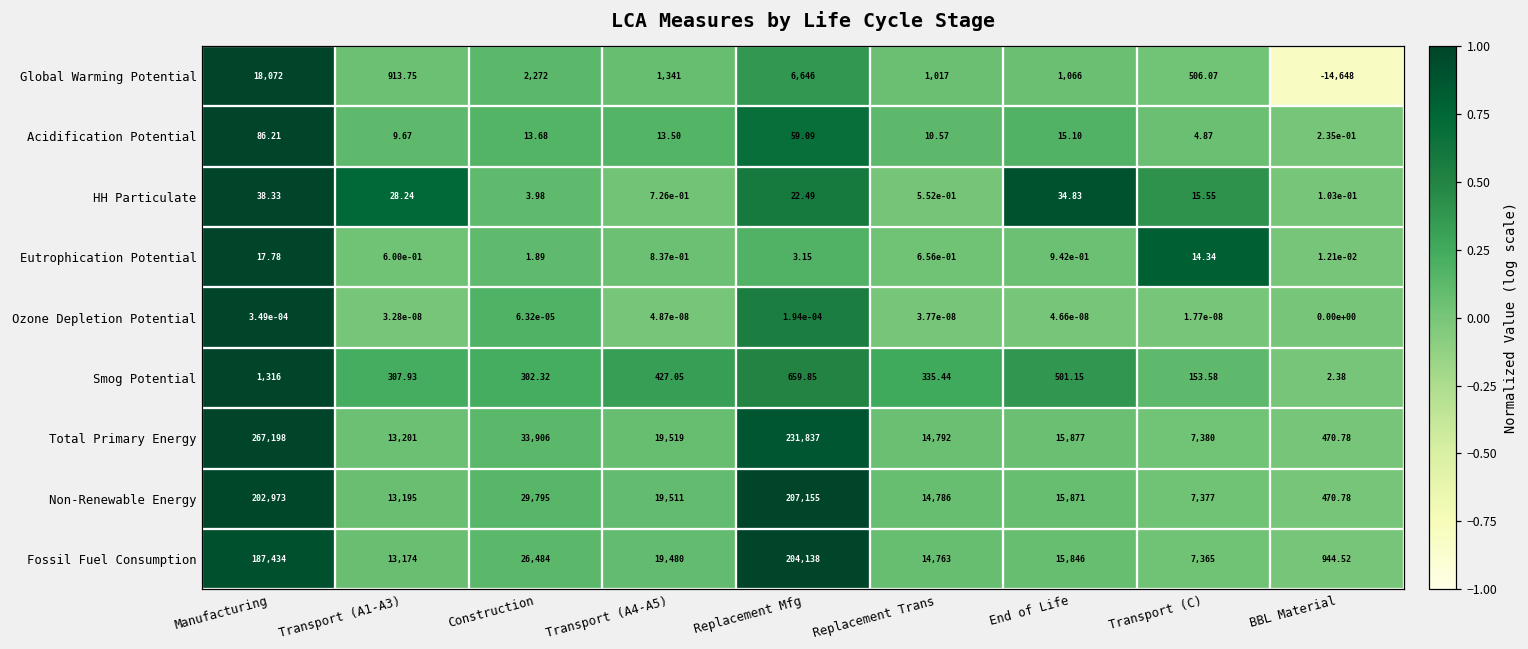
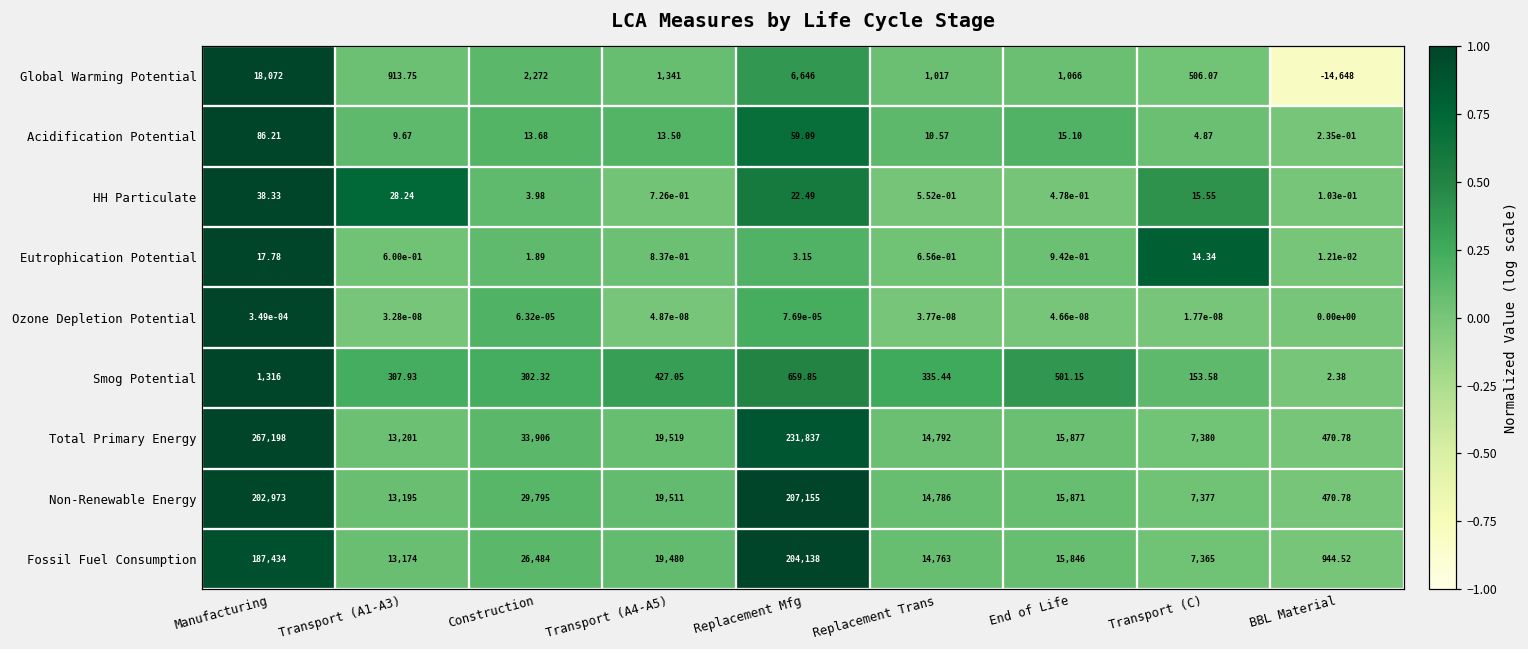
  {
    "Global Warming Potential": {
      "Manufacturing": "18,072",
      "Transport (A1-A3)": "913.75",
      "Construction": "2,272",
      "Transport (A4-A5)": "1,341",
      "Replacement Mfg": "6,646",
      "Replacement Trans": "1,017",
      "End of Life": "1,066",
      "Transport (C)": "506.07",
      "BBL Material": "-14,648"
    },
    "Acidification Potential": {
      "Manufacturing": "86.21",
      "Transport (A1-A3)": "9.67",
      "Construction": "13.68",
      "Transport (A4-A5)": "13.50",
      "Replacement Mfg": "59.09",
      "Replacement Trans": "10.57",
      "End of Life": "15.10",
      "Transport (C)": "4.87",
      "BBL Material": "2.35e-01"
    },
    "HH Particulate": {
      "Manufacturing": "38.33",
      "Transport (A1-A3)": "28.24",
      "Construction": "3.98",
      "Transport (A4-A5)": "7.26e-01",
      "Replacement Mfg": "22.49",
      "Replacement Trans": "5.52e-01",
-     "End of Life": "34.83",
+     "End of Life": "4.78e-01",
      "Transport (C)": "15.55",
      "BBL Material": "1.03e-01"
    },
    "Eutrophication Potential": {
      "Manufacturing": "17.78",
      "Transport (A1-A3)": "6.00e-01",
      "Construction": "1.89",
      "Transport (A4-A5)": "8.37e-01",
      "Replacement Mfg": "3.15",
      "Replacement Trans": "6.56e-01",
      "End of Life": "9.42e-01",
      "Transport (C)": "14.34",
      "BBL Material": "1.21e-02"
    },
    "Ozone Depletion Potential": {
      "Manufacturing": "3.49e-04",
      "Transport (A1-A3)": "3.28e-08",
      "Construction": "6.32e-05",
      "Transport (A4-A5)": "4.87e-08",
-     "Replacement Mfg": "1.94e-04",
+     "Replacement Mfg": "7.69e-05",
      "Replacement Trans": "3.77e-08",
      "End of Life": "4.66e-08",
      "Transport (C)": "1.77e-08",
      "BBL Material": "0.00e+00"
    },
    "Smog Potential": {
      "Manufacturing": "1,316",
      "Transport (A1-A3)": "307.93",
      "Construction": "302.32",
      "Transport (A4-A5)": "427.05",
      "Replacement Mfg": "659.85",
      "Replacement Trans": "335.44",
      "End of Life": "501.15",
      "Transport (C)": "153.58",
      "BBL Material": "2.38"
    },
    "Total Primary Energy": {
      "Manufacturing": "267,198",
      "Transport (A1-A3)": "13,201",
      "Construction": "33,906",
      "Transport (A4-A5)": "19,519",
      "Replacement Mfg": "231,837",
      "Replacement Trans": "14,792",
      "End of Life": "15,877",
      "Transport (C)": "7,380",
      "BBL Material": "470.78"
    },
    "Non-Renewable Energy": {
      "Manufacturing": "202,973",
      "Transport (A1-A3)": "13,195",
      "Construction": "29,795",
      "Transport (A4-A5)": "19,511",
      "Replacement Mfg": "207,155",
      "Replacement Trans": "14,786",
      "End of Life": "15,871",
      "Transport (C)": "7,377",
      "BBL Material": "470.78"
    },
    "Fossil Fuel Consumption": {
      "Manufacturing": "187,434",
      "Transport (A1-A3)": "13,174",
      "Construction": "26,484",
      "Transport (A4-A5)": "19,480",
      "Replacement Mfg": "204,138",
      "Replacement Trans": "14,763",
      "End of Life": "15,846",
      "Transport (C)": "7,365",
      "BBL Material": "944.52"
    }
  }
